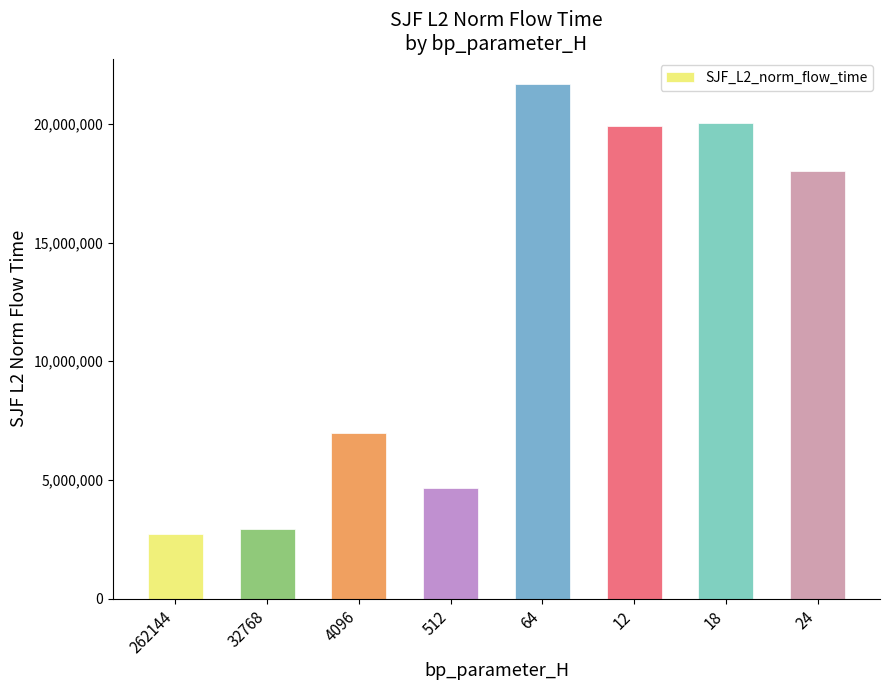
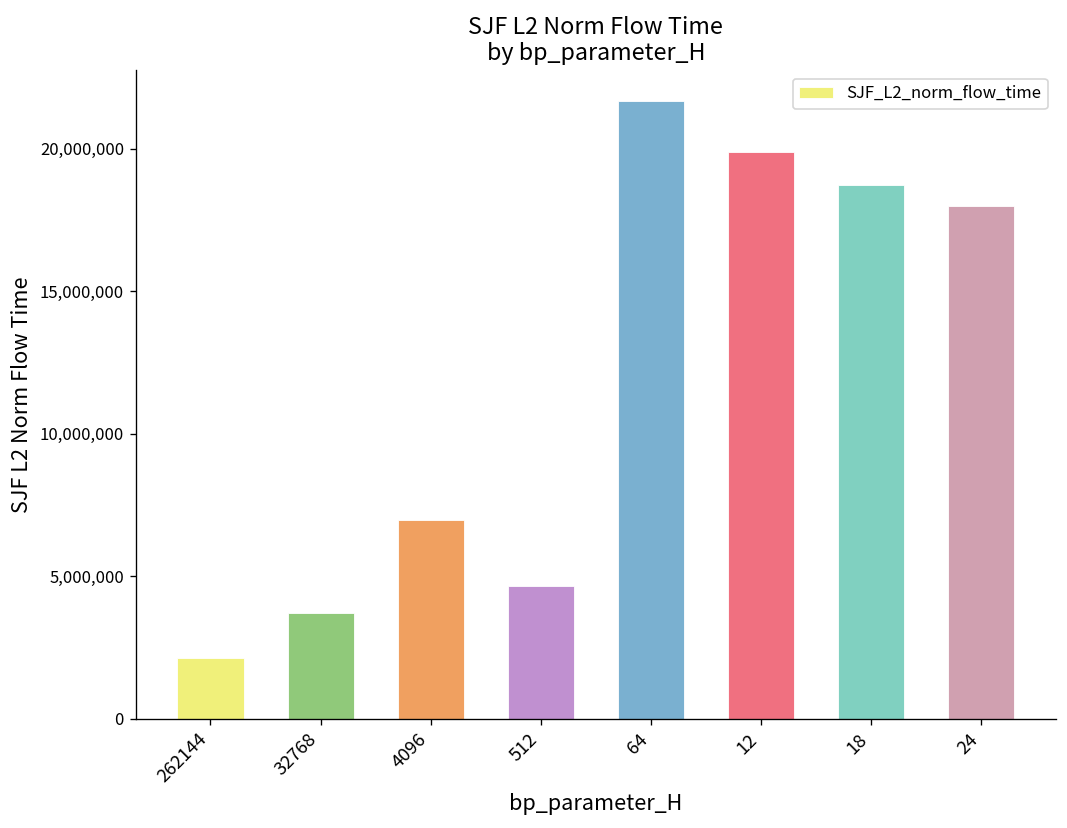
  {
-   "262144": "2,700,000",
-   "32768": "3,000,000",
+   "262144": "2,100,000",
+   "32768": "3,700,000",
    "4096": "7,000,000",
    "512": "4,600,000",
    "64": "21,700,000",
    "12": "19,900,000",
-   "18": "20,000,000",
+   "18": "18,700,000",
    "24": "18,000,000"
  }
